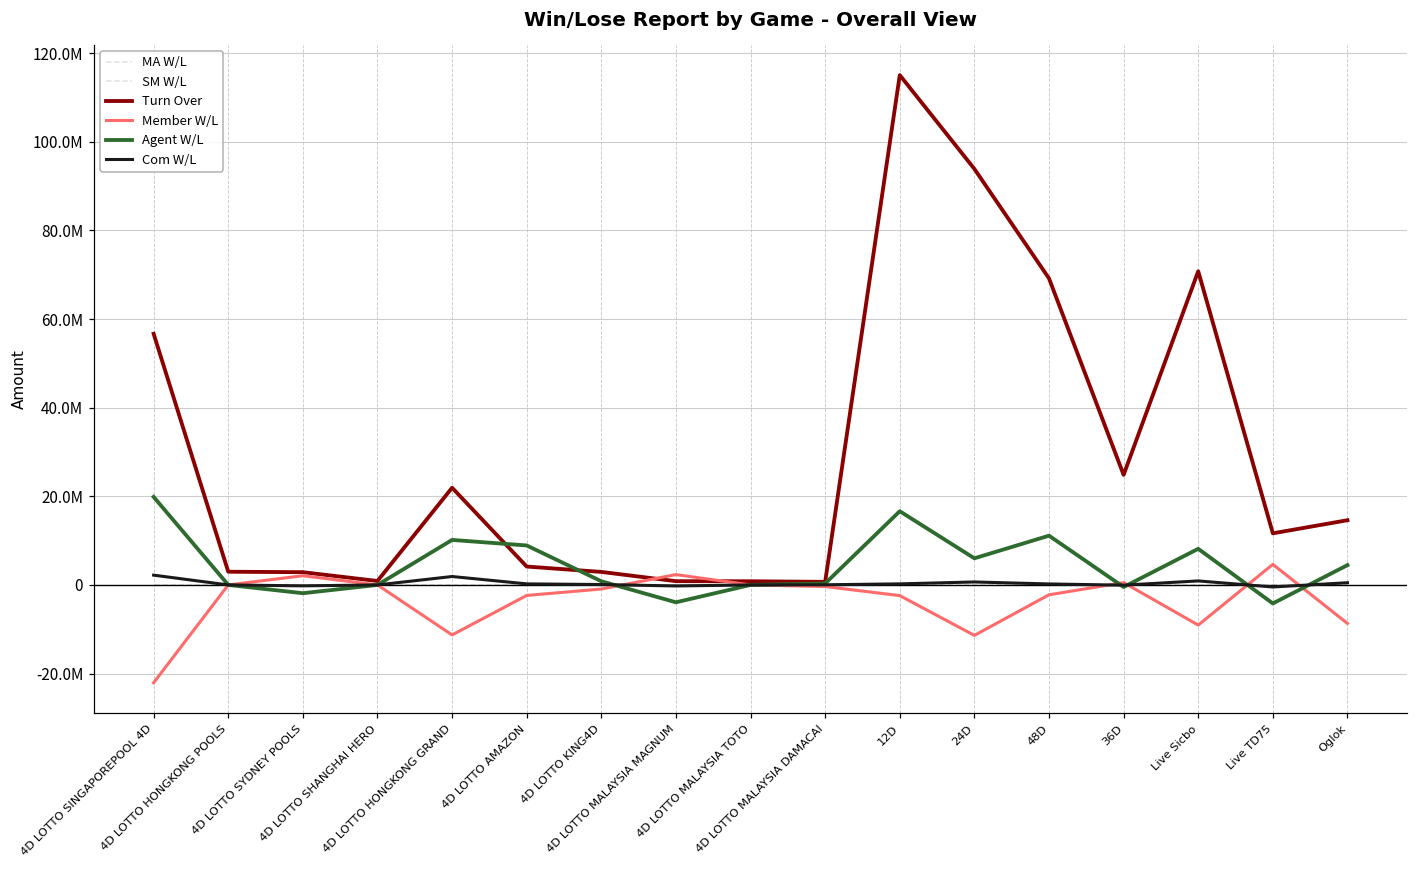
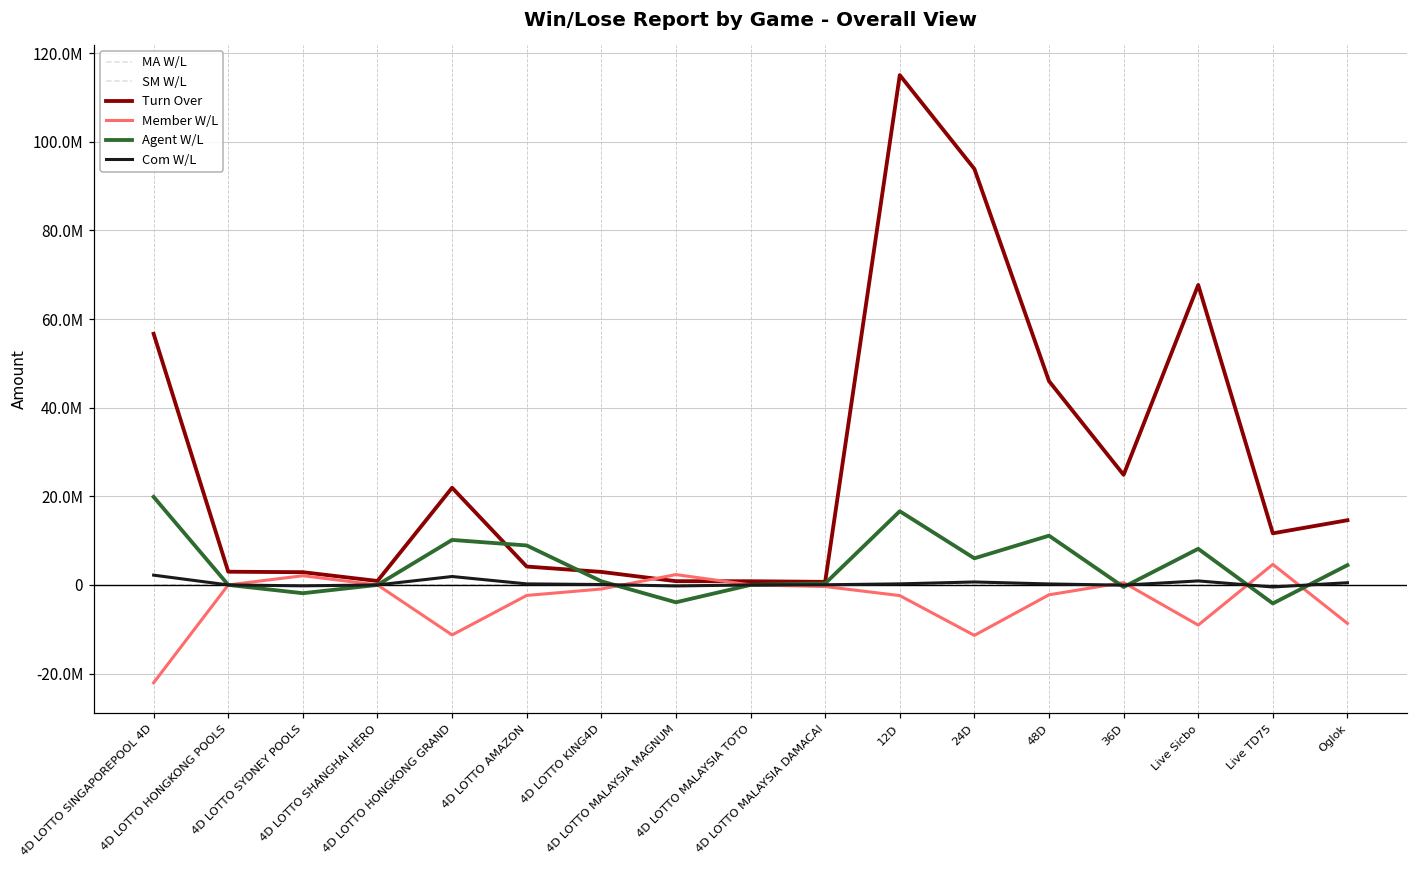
  {
    "SM W/L": {
      "4D LOTTO SINGAPOREPOOL 4D": 0,
      "4D LOTTO HONGKONG GRAND": 0,
      "24D": 0,
      "Live Sicbo": 0
    },
    "Turn Over": {
      "4D LOTTO SINGAPOREPOOL 4D": 57000000,
      "4D LOTTO HONGKONG POOLS": 3000000,
      "4D LOTTO SYDNEY POOLS": 3000000,
      "4D LOTTO SHANGHAI HERO": 1000000,
      "4D LOTTO HONGKONG GRAND": 22000000,
      "4D LOTTO AMAZON": 4000000,
      "4D LOTTO KING4D": 3000000,
      "4D LOTTO MALAYSIA MAGNUM": 1000000,
      "4D LOTTO MALAYSIA TOTO": 1000000,
      "12D": 115000000,
      "24D": 94000000,
-     "48D": 69000000,
+     "48D": 46000000,
      "36D": 25000000,
-     "Live Sicbo": 71000000,
+     "Live Sicbo": 68000000,
      "Live TD75": 12000000,
      "Oglok": 15000000
    },
    "Member W/L": {
      "4D LOTTO SINGAPOREPOOL 4D": -22000000,
      "4D LOTTO SYDNEY POOLS": 2000000,
      "4D LOTTO HONGKONG GRAND": -11000000,
      "4D LOTTO AMAZON": -2000000,
      "4D LOTTO KING4D": -1000000,
      "4D LOTTO MALAYSIA MAGNUM": 2000000,
      "12D": -2000000,
      "24D": -11000000,
      "48D": -2000000,
      "Live Sicbo": -9000000,
      "Live TD75": 5000000,
      "Oglok": -9000000
    },
    "Agent W/L": {
      "4D LOTTO SINGAPOREPOOL 4D": 20000000,
      "4D LOTTO SYDNEY POOLS": -2000000,
      "4D LOTTO HONGKONG GRAND": 10000000,
      "4D LOTTO AMAZON": 9000000,
      "4D LOTTO KING4D": 1000000,
      "4D LOTTO MALAYSIA MAGNUM": -4000000,
      "12D": 17000000,
      "24D": 6000000,
      "48D": 11000000,
      "Live Sicbo": 8000000,
      "Live TD75": -4000000,
      "Oglok": 4000000
    },
    "Com W/L": {
      "4D LOTTO SINGAPOREPOOL 4D": 2000000,
      "4D LOTTO HONGKONG GRAND": 2000000,
      "24D": 1000000,
      "Live Sicbo": 1000000
    }
  }
